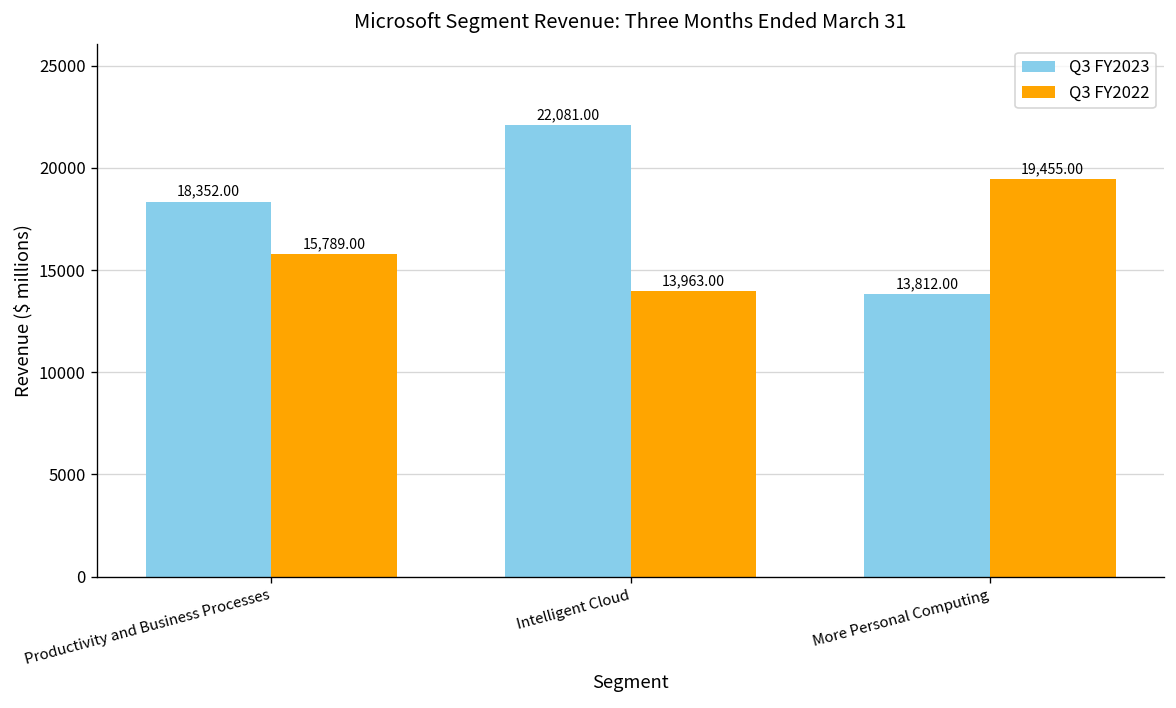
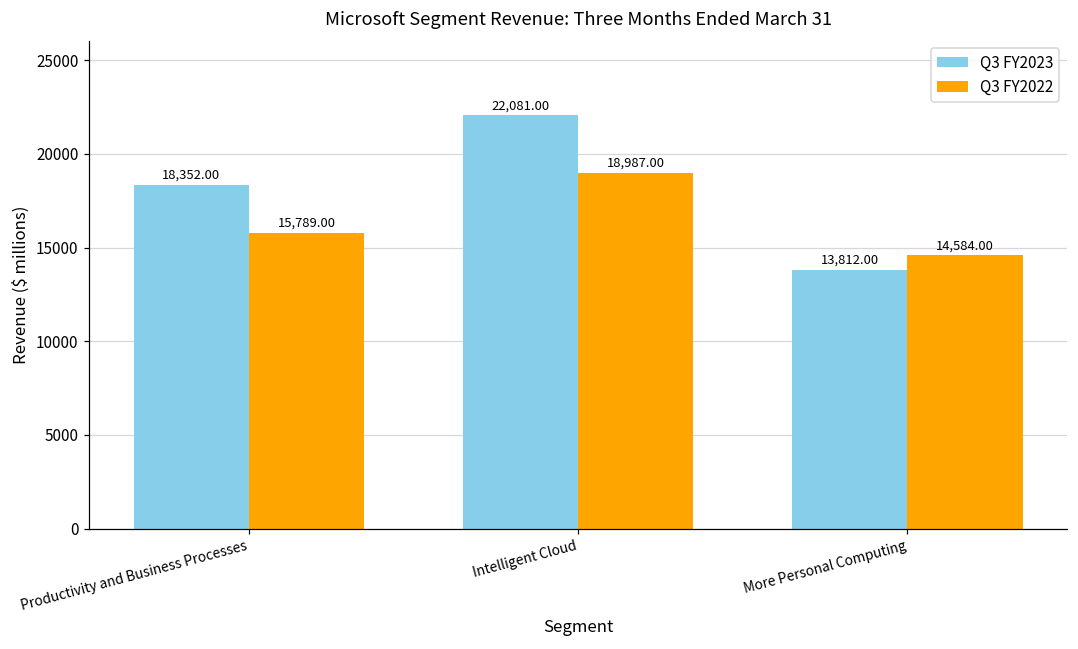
  {
    "Q3 FY2023": {
      "Productivity and Business Processes": "18,352.00",
      "Intelligent Cloud": "22,081.00",
      "More Personal Computing": "13,812.00"
    },
    "Q3 FY2022": {
      "Productivity and Business Processes": "15,789.00",
-     "Intelligent Cloud": "13,963.00",
-     "More Personal Computing": "19,455.00"
+     "Intelligent Cloud": "18,987.00",
+     "More Personal Computing": "14,584.00"
    }
  }
